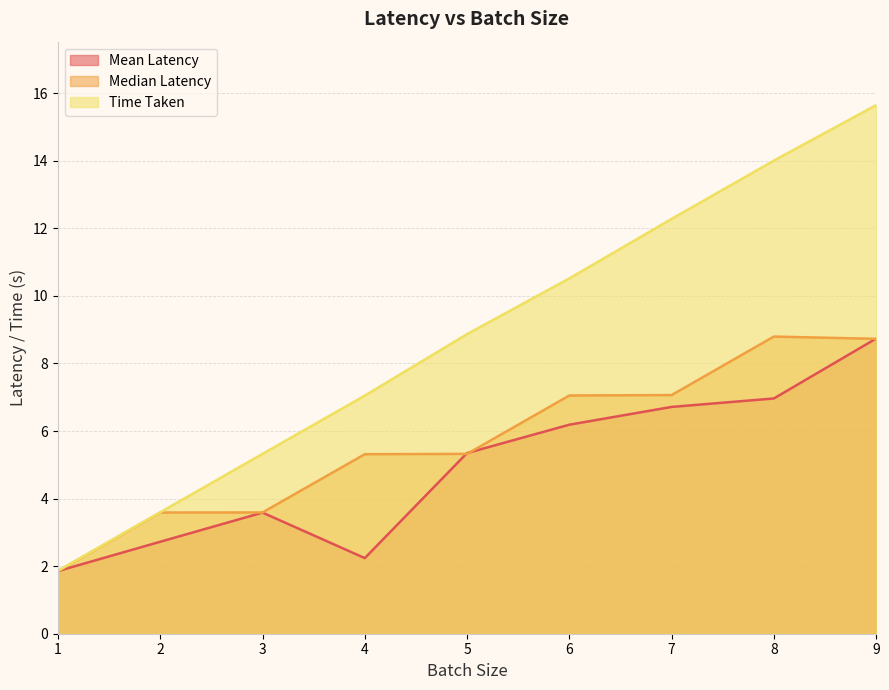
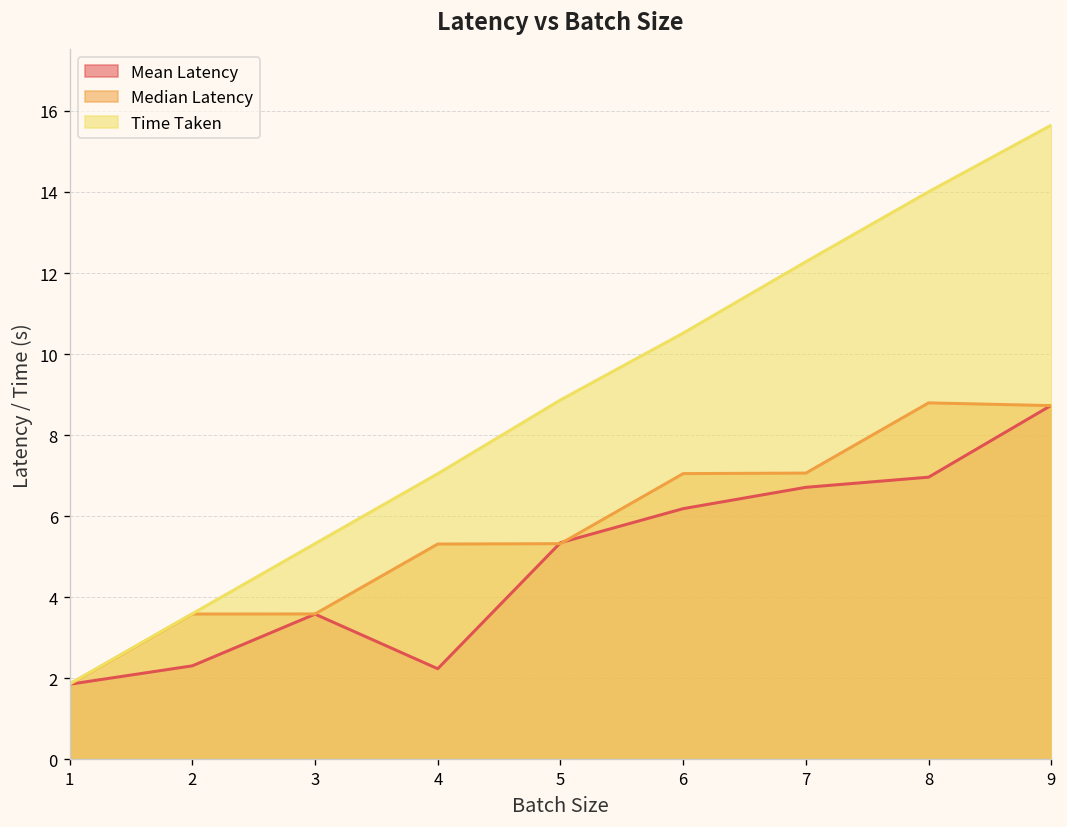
  {
    "Mean Latency": {
-     "2": 2.7,
+     "2": 2.3,
      "4": 2.2,
      "6": 6.2,
      "7": 6.7,
      "8": 7.0
    }
  }
